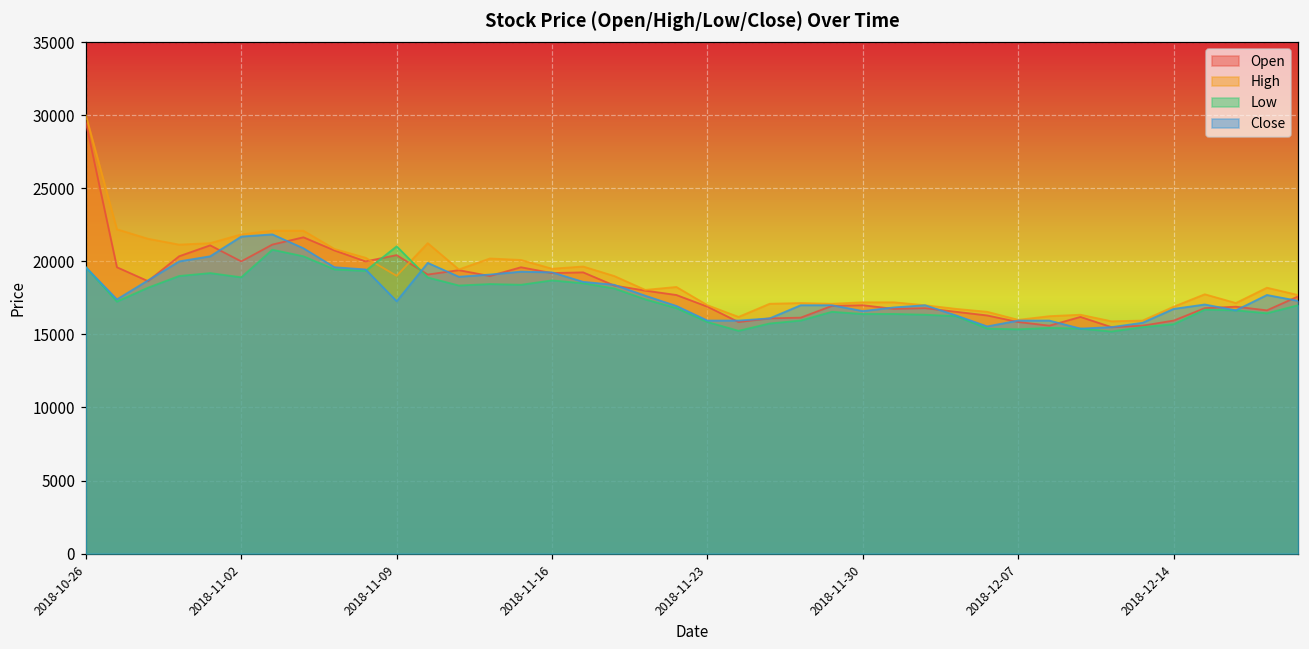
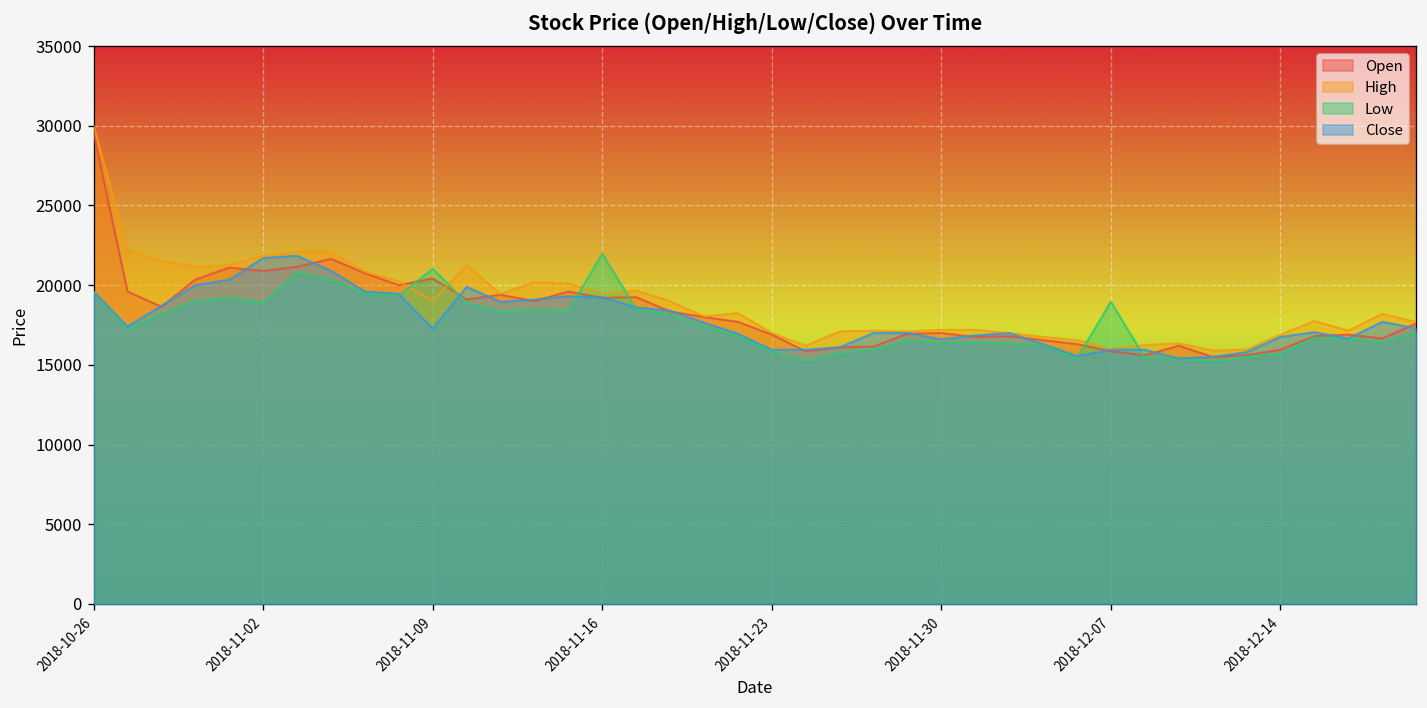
  {
    "Open": {
      "2018-10-26": 29500,
-     "2018-11-02": 20000,
+     "2018-11-02": 20900,
      "2018-11-09": 20400,
      "2018-11-30": 17000,
      "2018-12-14": 16000
    },
    "High": {
      "2018-10-26": 30000,
      "2018-11-09": 19000,
      "2018-11-16": 19500,
      "2018-11-30": 17200
    },
    "Low": {
      "2018-11-02": 18900,
      "2018-11-09": 21000,
-     "2018-11-16": 18700,
+     "2018-11-16": 22000,
      "2018-11-30": 16400,
-     "2018-12-07": 15400,
+     "2018-12-07": 19000,
      "2018-12-14": 15700
    },
    "Close": {
      "2018-11-09": 17300,
      "2018-11-30": 16600
    }
  }
